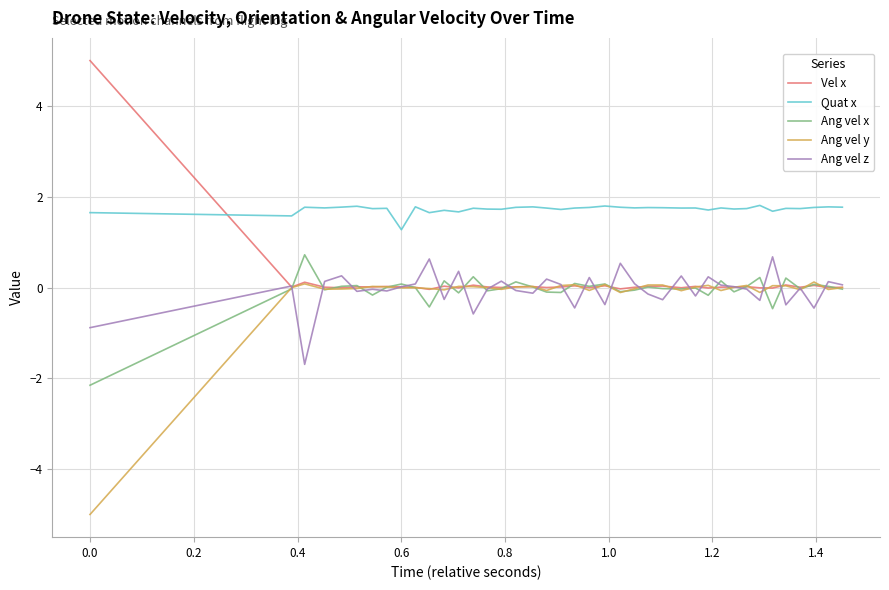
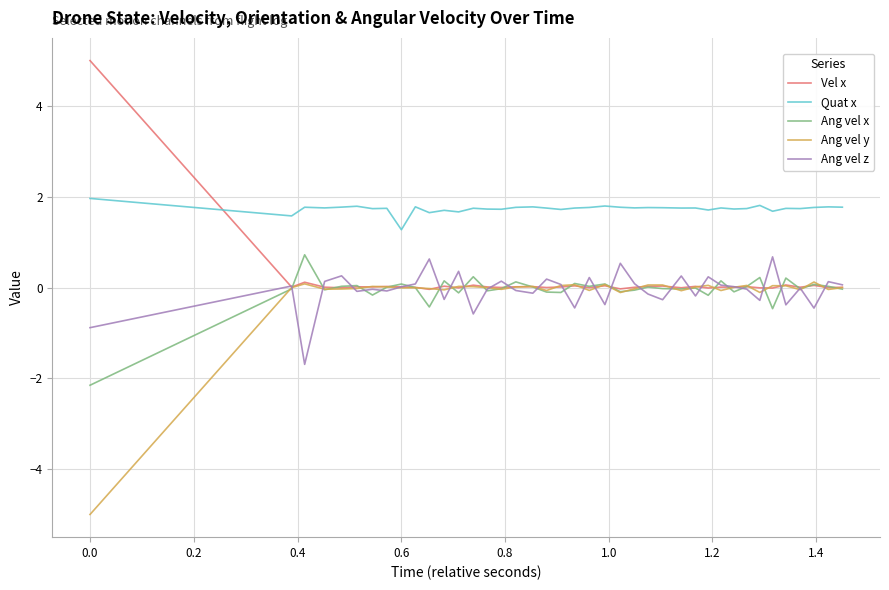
  {
    "Vel x": {
      "0.0": 5.0
    },
    "Quat x": {
-     "0.0": 1.7,
+     "0.0": 2.0,
      "0.6": 1.3
    },
    "Ang vel x": {
      "0.0": -2.2,
      "0.6": 0.1
    },
    "Ang vel y": {
      "0.0": -5.0
    },
    "Ang vel z": {
      "0.0": -0.9
    }
  }
